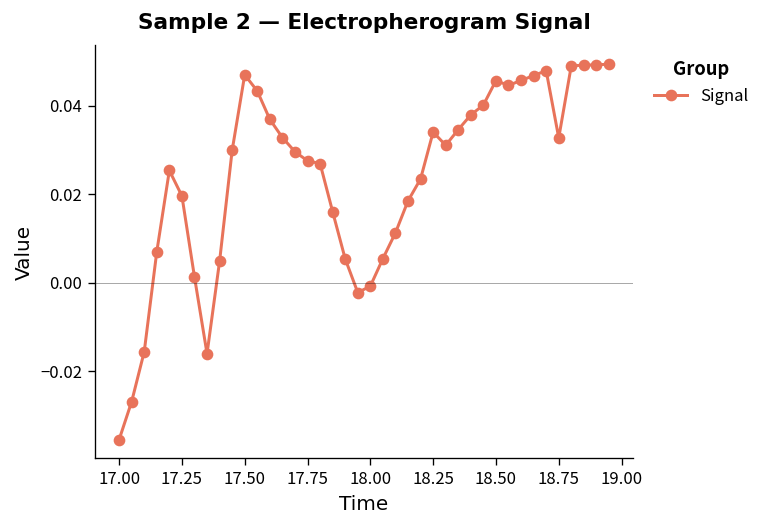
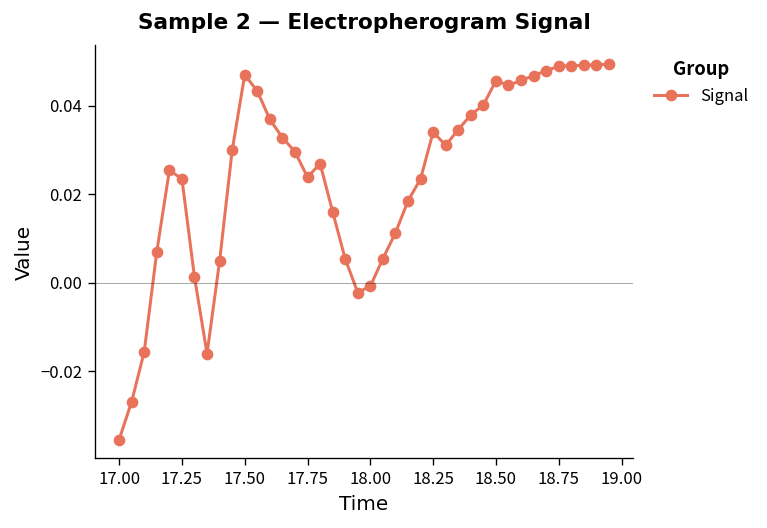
  {
    "17.00": -0.036,
-   "17.25": 0.020,
+   "17.25": 0.023,
    "17.50": 0.047,
-   "17.75": 0.028,
+   "17.75": 0.024,
    "18.00": -0.001,
    "18.25": 0.034,
    "18.50": 0.046,
-   "18.75": 0.033
+   "18.75": 0.049
  }
